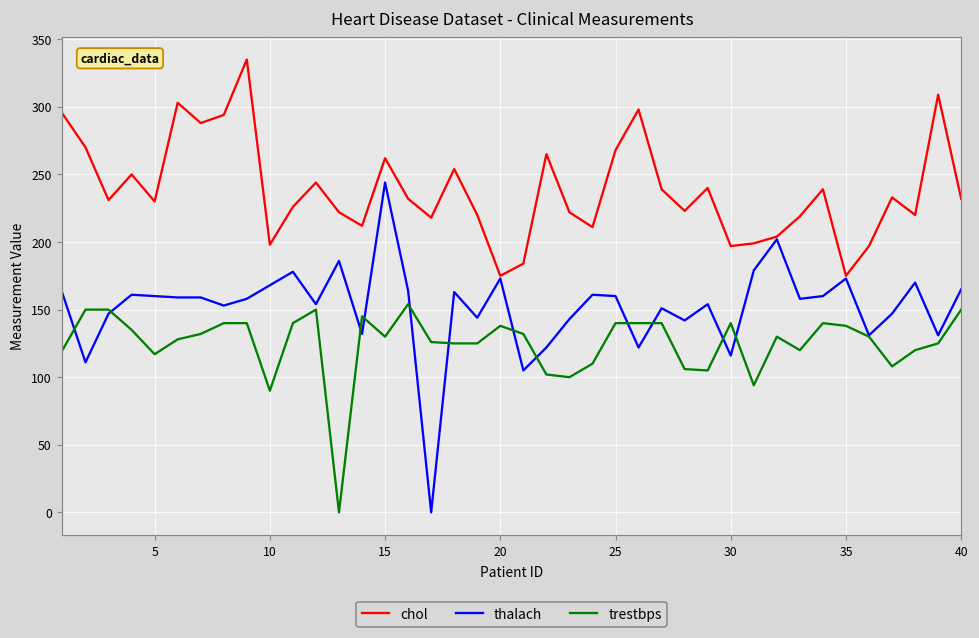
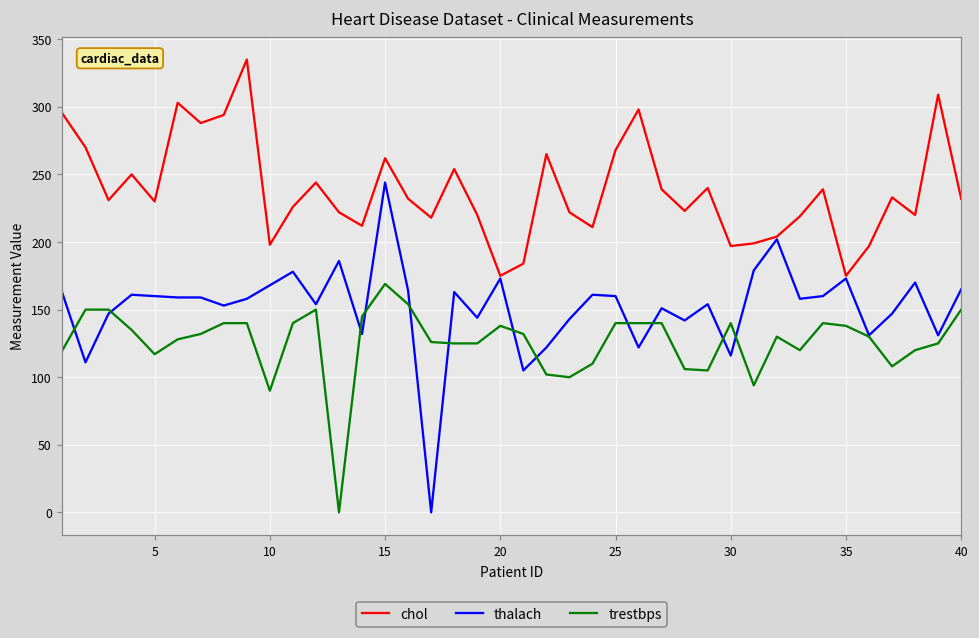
  {
    "chol": {
      "5": 230,
      "10": 198,
      "15": 262,
      "25": 268,
      "30": 197,
      "40": 232
    },
    "thalach": {
      "5": 160,
      "10": 168,
      "15": 244,
      "25": 160,
      "30": 116,
      "40": 165
    },
    "trestbps": {
      "5": 117,
      "10": 90,
-     "15": 130,
+     "15": 169,
      "20": 138,
      "25": 140,
      "30": 140,
      "35": 138,
      "40": 150
    }
  }
